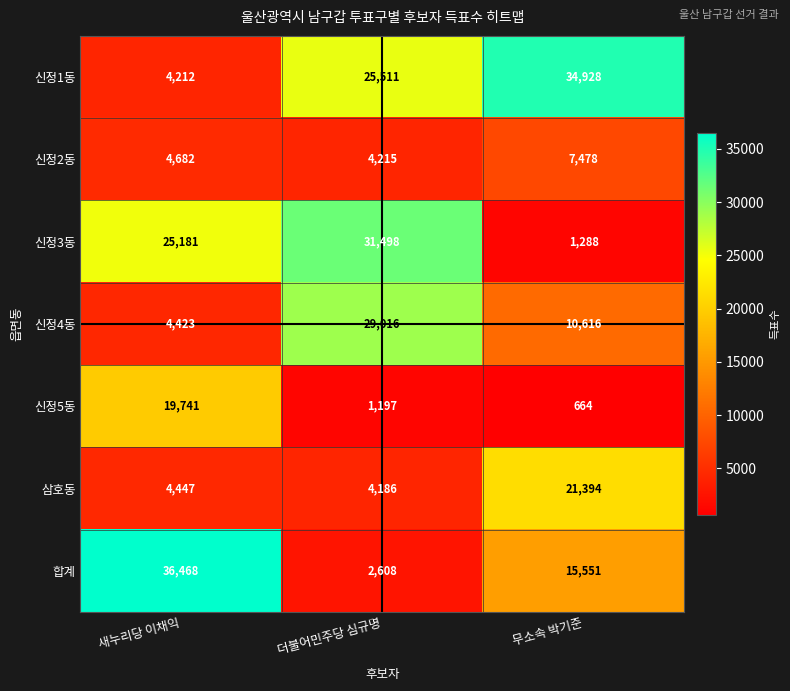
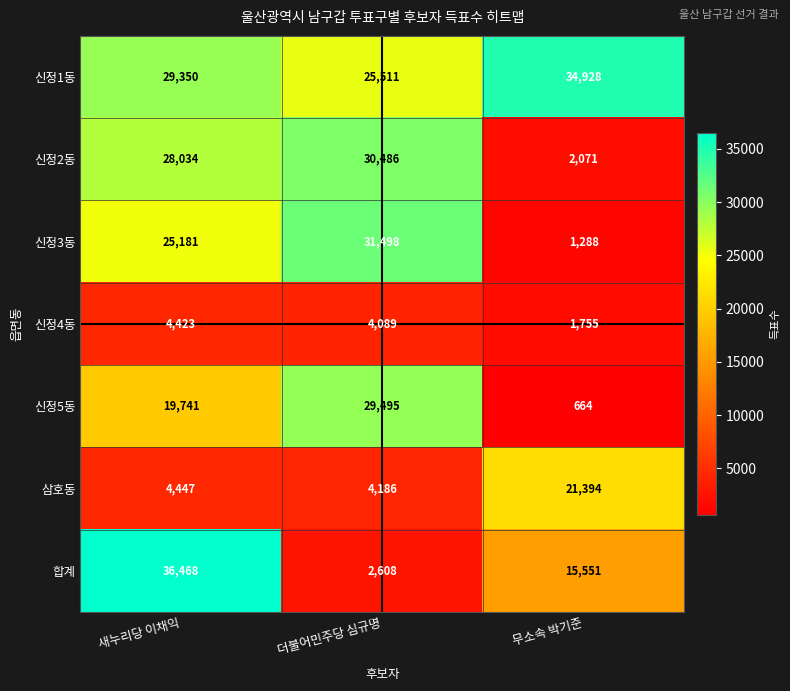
  {
    "신정1동": {
-     "새누리당 이채익": "4,212",
+     "새누리당 이채익": "29,350",
      "더불어민주당 심규명": "25,511",
      "무소속 박기준": "34,928"
    },
    "신정2동": {
-     "새누리당 이채익": "4,682",
-     "더불어민주당 심규명": "4,215",
-     "무소속 박기준": "7,478"
+     "새누리당 이채익": "28,034",
+     "더불어민주당 심규명": "30,486",
+     "무소속 박기준": "2,071"
    },
    "신정3동": {
      "새누리당 이채익": "25,181",
      "더불어민주당 심규명": "31,498",
      "무소속 박기준": "1,288"
    },
    "신정4동": {
      "새누리당 이채익": "4,423",
-     "더불어민주당 심규명": "29,016",
-     "무소속 박기준": "10,616"
+     "더불어민주당 심규명": "4,089",
+     "무소속 박기준": "1,755"
    },
    "신정5동": {
      "새누리당 이채익": "19,741",
-     "더불어민주당 심규명": "1,197",
+     "더불어민주당 심규명": "29,495",
      "무소속 박기준": "664"
    },
    "삼호동": {
      "새누리당 이채익": "4,447",
      "더불어민주당 심규명": "4,186",
      "무소속 박기준": "21,394"
    },
    "합계": {
      "새누리당 이채익": "36,468",
      "더불어민주당 심규명": "2,608",
      "무소속 박기준": "15,551"
    }
  }
